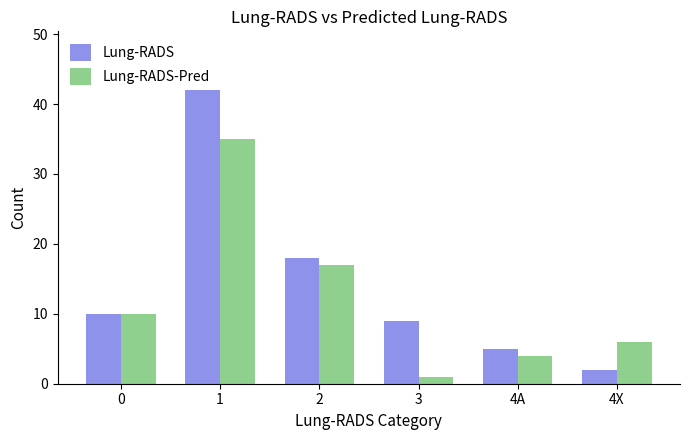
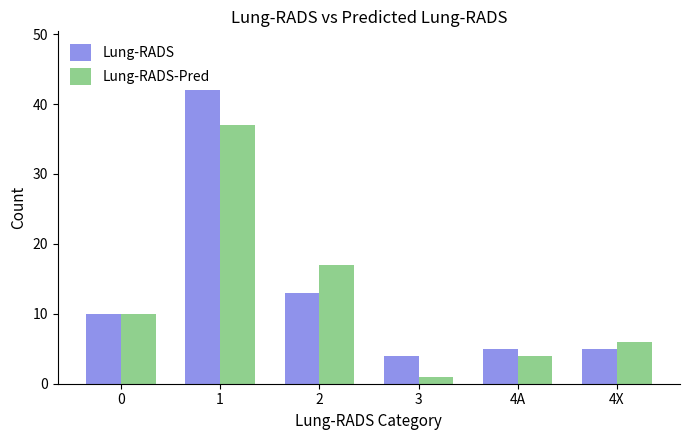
  {
    "Lung-RADS": {
      "0": 10,
      "1": 42,
-     "2": 18,
-     "3": 9,
+     "2": 13,
+     "3": 4,
      "4A": 5,
-     "4X": 2
+     "4X": 5
    },
    "Lung-RADS-Pred": {
      "0": 10,
-     "1": 35,
+     "1": 37,
      "2": 17,
      "3": 1,
      "4A": 4,
      "4X": 6
    }
  }
